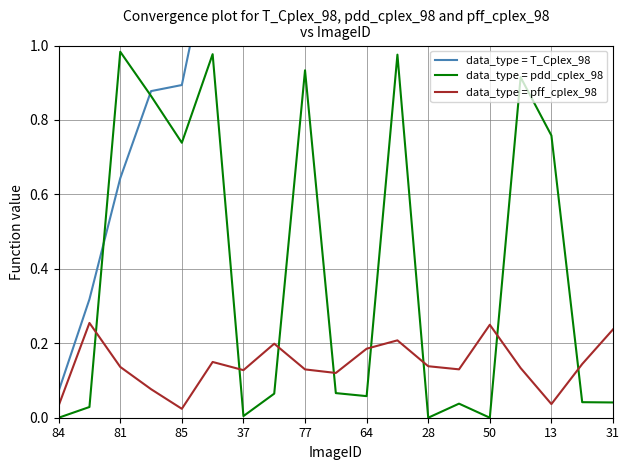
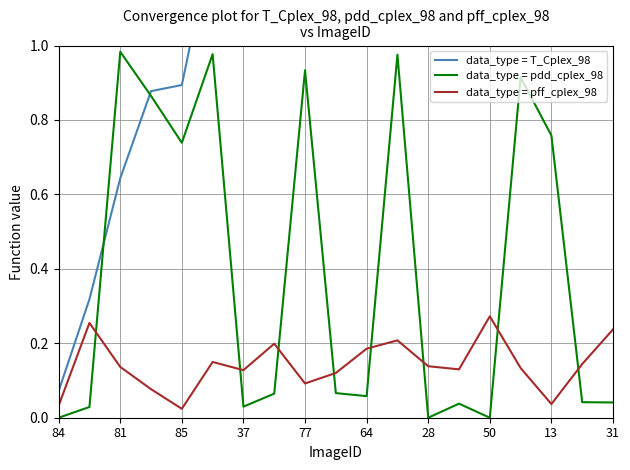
  {
    "data_type = T_Cplex_98": {
      "84": 0.07,
      "81": 0.64,
      "85": 0.89
    },
    "data_type = pdd_cplex_98": {
      "84": 0.00,
      "81": 0.98,
      "85": 0.74,
-     "37": 0.00,
+     "37": 0.03,
      "77": 0.93,
      "64": 0.06,
      "28": 0.00,
      "50": 0.00,
      "31": 0.04
    },
    "data_type = pff_cplex_98": {
      "84": 0.03,
      "81": 0.14,
      "85": 0.02,
      "37": 0.13,
-     "77": 0.13,
+     "77": 0.09,
      "64": 0.19,
      "28": 0.14,
-     "50": 0.25,
+     "50": 0.27,
      "31": 0.24
    }
  }
